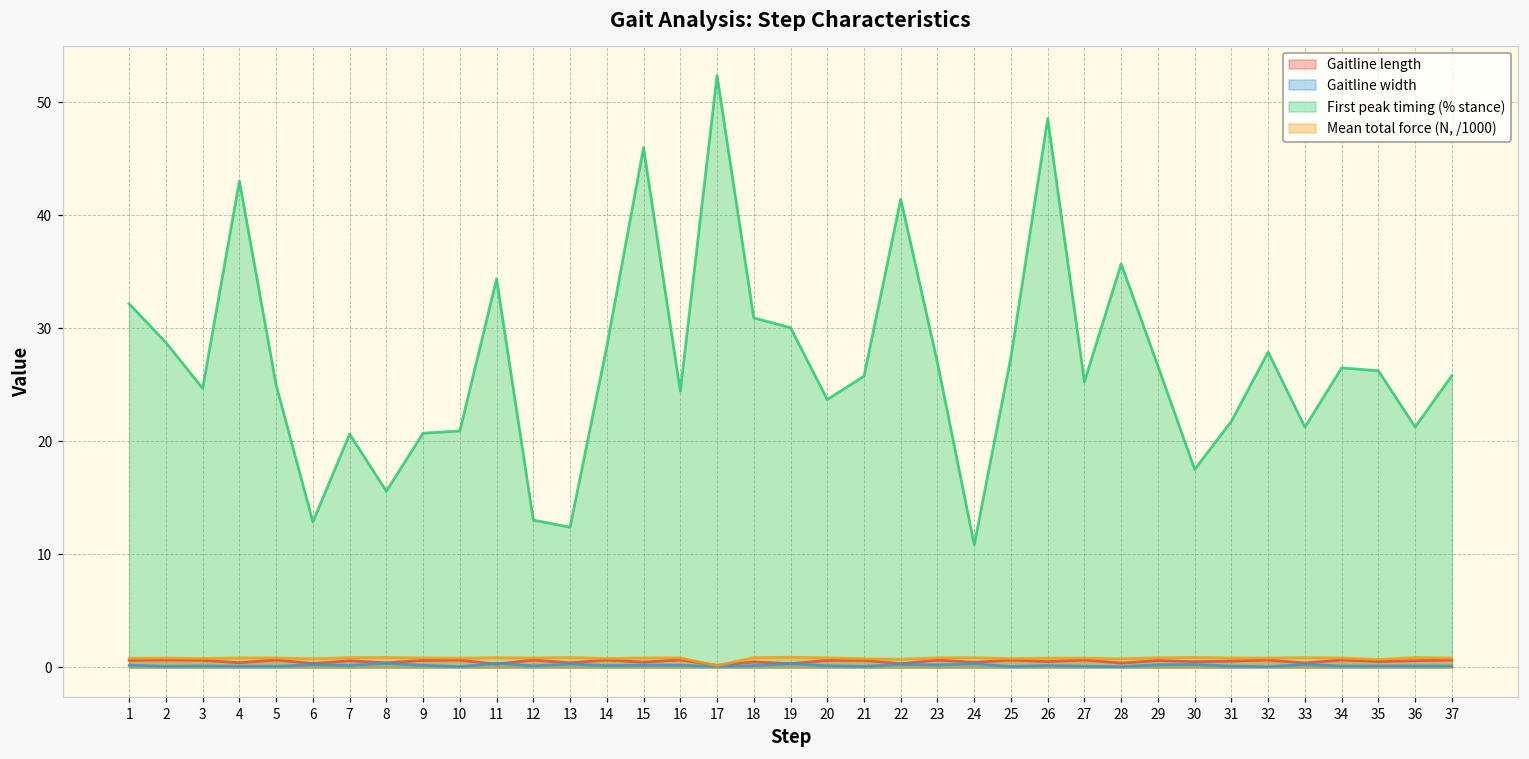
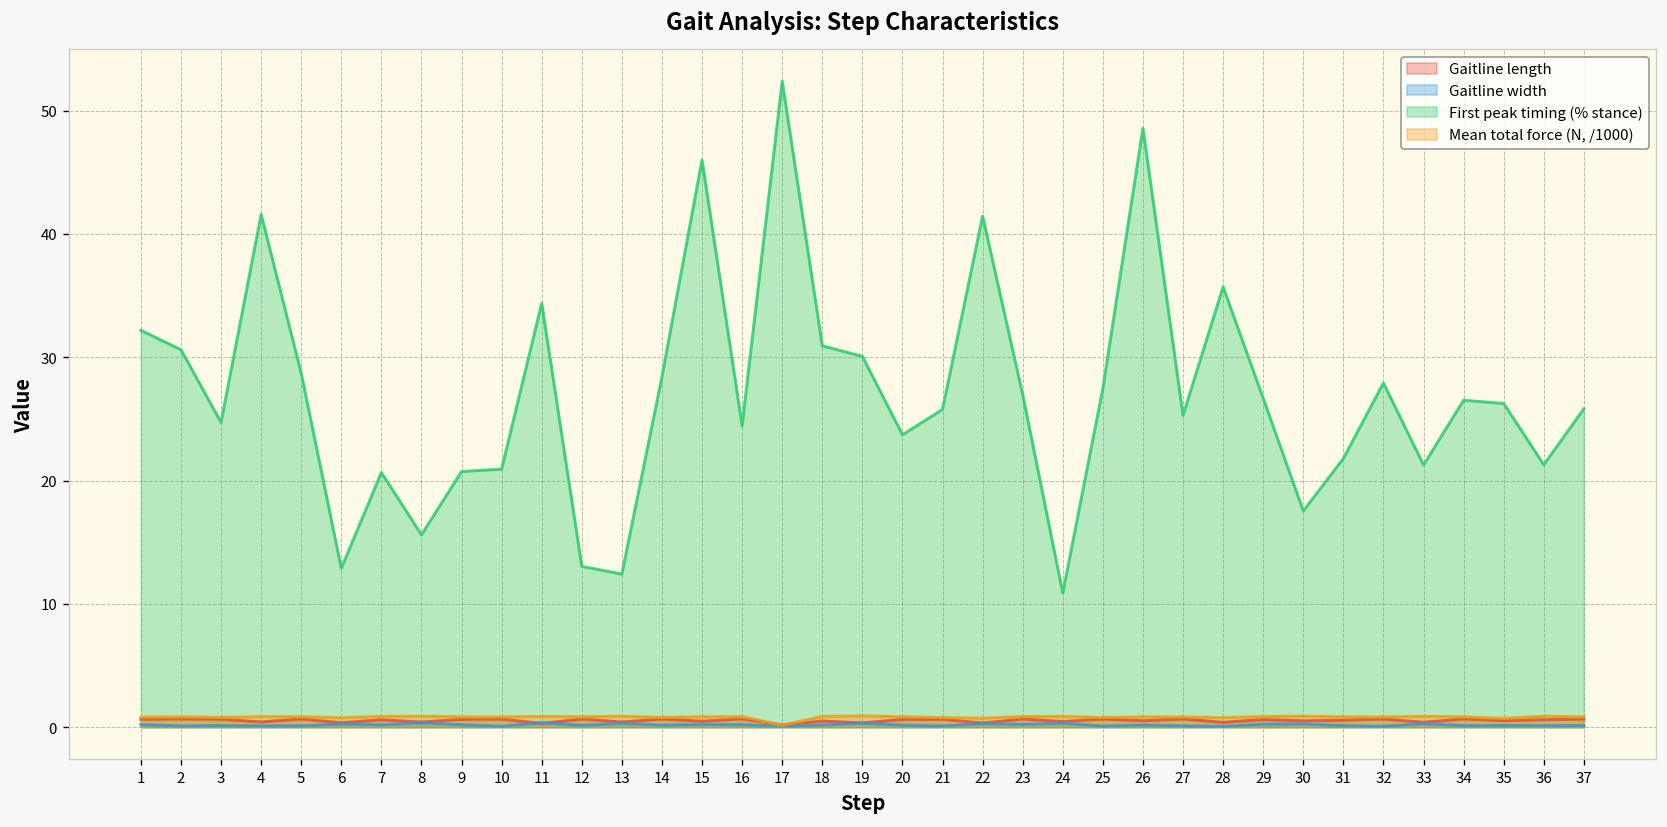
  {
    "Gaitline width": {
      "1": 0.2,
      "2": 0.1,
      "3": 0.1,
      "4": 0.1,
      "5": 0.1,
      "7": 0.2,
      "9": 0.2,
      "10": 0.1,
      "12": 0.1,
      "14": 0.2,
      "15": 0.2,
      "16": 0.2,
      "18": 0.2,
      "20": 0.2,
      "21": 0.1,
      "23": 0.2,
      "25": 0.1,
      "26": 0.2,
      "27": 0.1,
      "28": 0.1,
      "29": 0.2,
      "30": 0.3,
      "31": 0.1,
      "32": 0.1,
      "34": 0.1,
      "35": 0.1,
      "36": 0.1,
      "37": 0.1
    },
    "First peak timing (% stance)": {
      "1": 32.2,
-     "2": 28.8,
+     "2": 30.6,
      "3": 24.7,
-     "4": 43.0,
-     "5": 25.0,
+     "4": 41.6,
+     "5": 28.7,
      "6": 12.9,
      "7": 20.7,
      "8": 15.6,
      "9": 20.7,
      "10": 20.9,
      "11": 34.4,
      "12": 13.0,
      "13": 12.4,
      "14": 28.4,
      "15": 46.0,
      "16": 24.4,
      "17": 52.4,
      "18": 30.9,
      "19": 30.1,
      "20": 23.7,
      "21": 25.8,
      "22": 41.4,
      "23": 27.0,
      "24": 10.9,
      "25": 27.5,
      "26": 48.6,
      "27": 25.3,
      "28": 35.7,
      "29": 26.7,
      "30": 17.5,
      "31": 21.8,
      "32": 27.9,
      "33": 21.3,
      "34": 26.5,
      "35": 26.3,
      "36": 21.3,
      "37": 25.8
    }
  }
